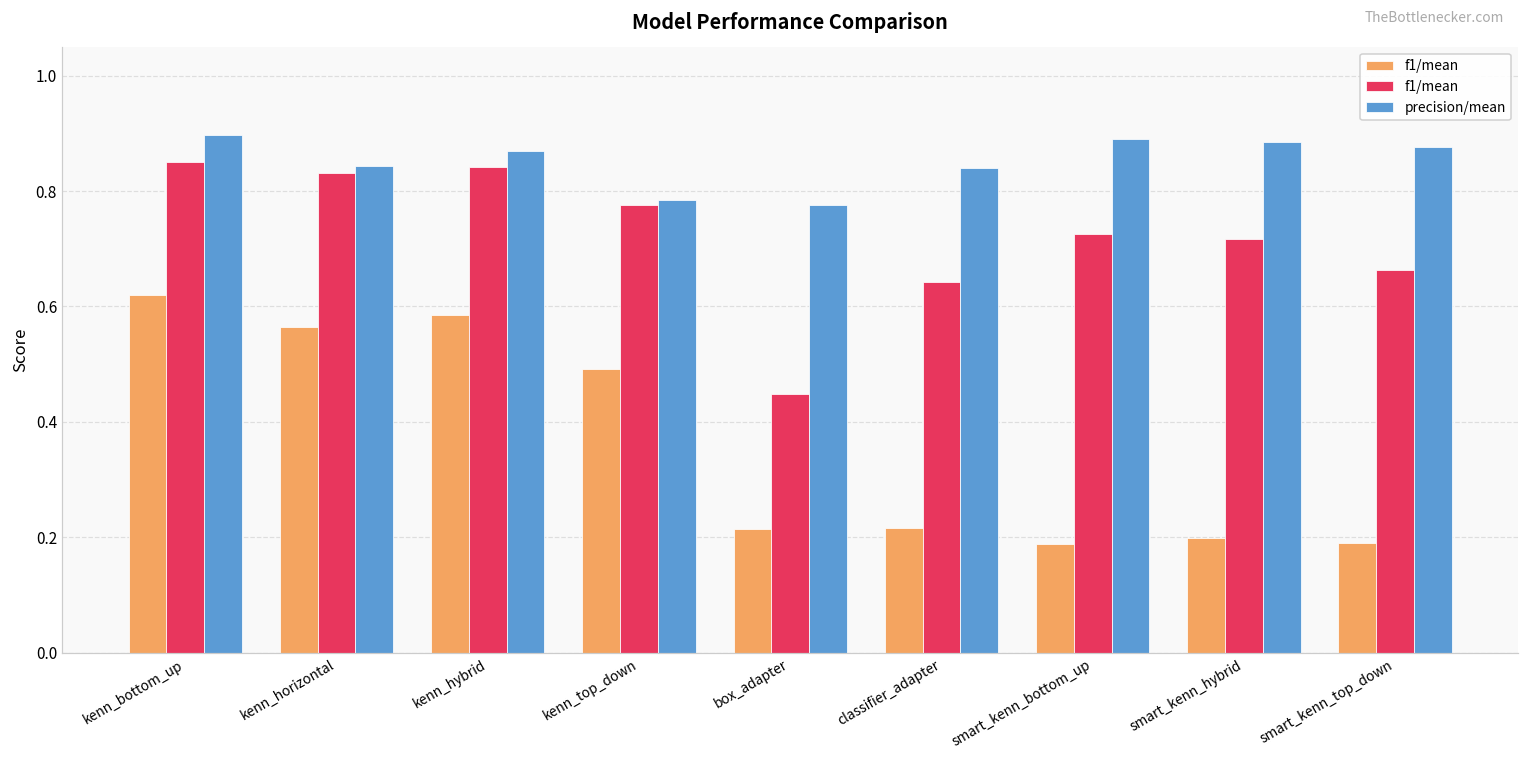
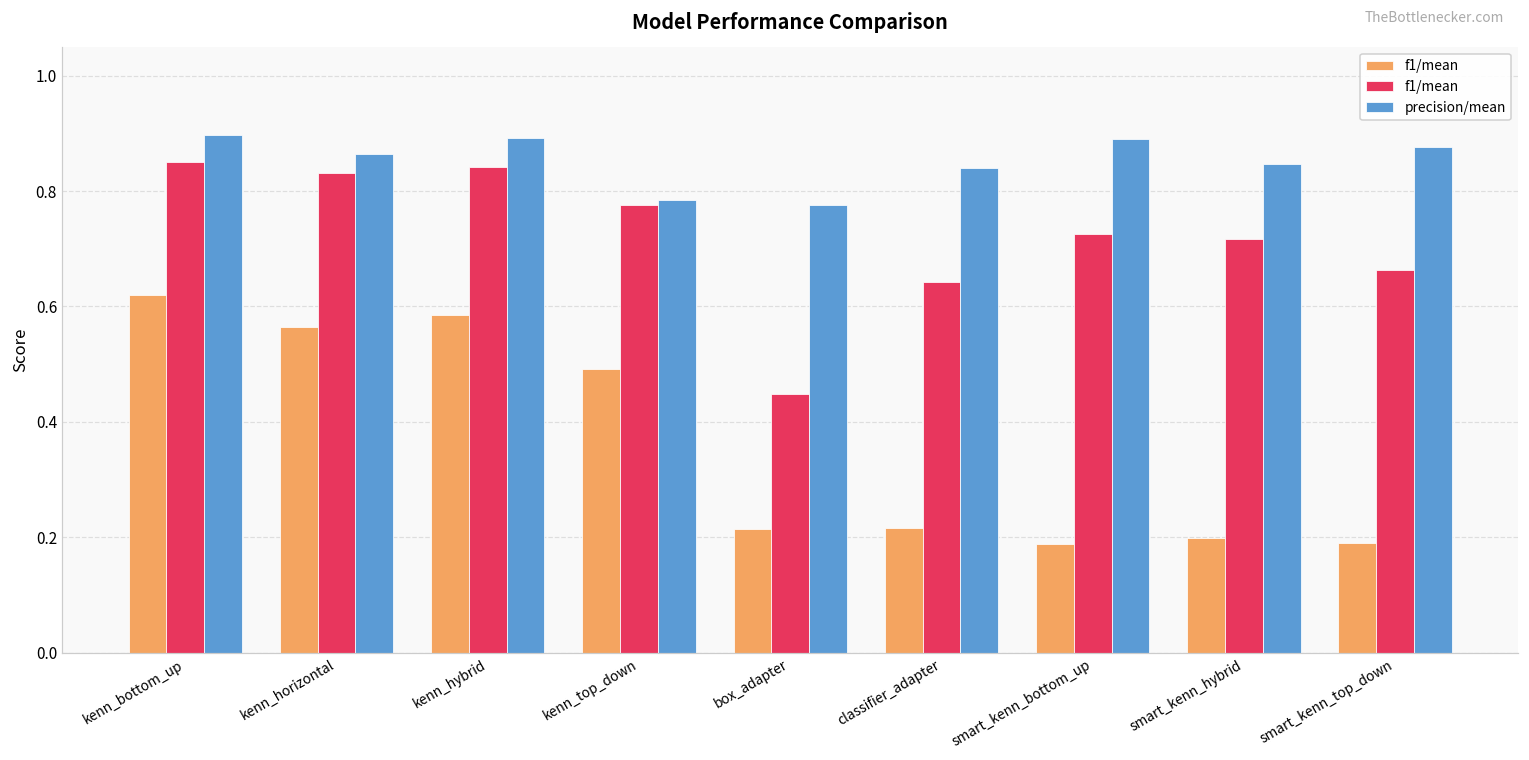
  {
    "precision/mean": {
      "kenn_bottom_up": 0.90,
-     "kenn_horizontal": 0.84,
-     "kenn_hybrid": 0.87,
+     "kenn_horizontal": 0.86,
+     "kenn_hybrid": 0.89,
      "kenn_top_down": 0.78,
      "box_adapter": 0.78,
      "classifier_adapter": 0.84,
      "smart_kenn_bottom_up": 0.89,
-     "smart_kenn_hybrid": 0.88,
+     "smart_kenn_hybrid": 0.85,
      "smart_kenn_top_down": 0.88
    }
  }
